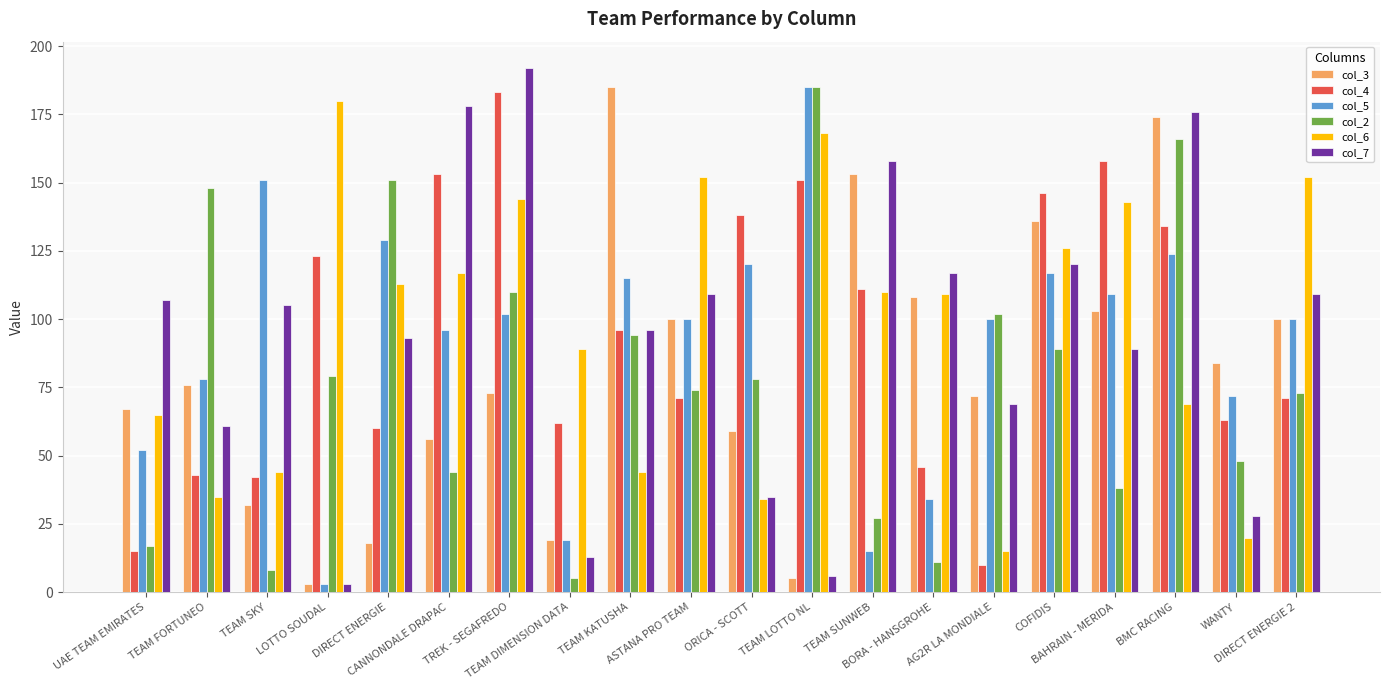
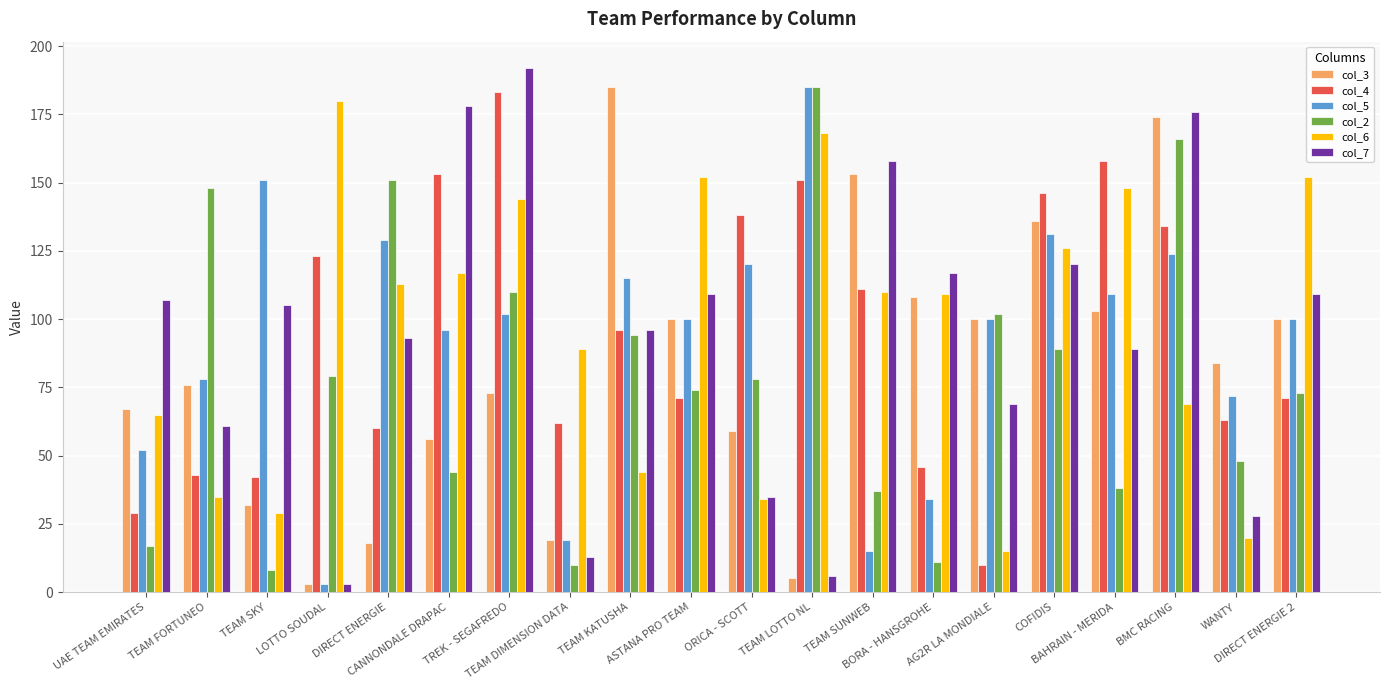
  {
    "col_3": {
      "UAE TEAM EMIRATES": 67,
      "TEAM FORTUNEO": 76,
      "TEAM SKY": 32,
      "LOTTO SOUDAL": 3,
      "DIRECT ENERGIE": 18,
      "CANNONDALE DRAPAC": 56,
      "TREK - SEGAFREDO": 73,
      "TEAM DIMENSION DATA": 19,
      "TEAM KATUSHA": 185,
      "ASTANA PRO TEAM": 100,
      "ORICA - SCOTT": 59,
      "TEAM LOTTO NL": 5,
      "TEAM SUNWEB": 153,
      "BORA - HANSGROHE": 108,
-     "AG2R LA MONDIALE": 72,
+     "AG2R LA MONDIALE": 100,
      "COFIDIS": 136,
      "BAHRAIN - MERIDA": 103,
      "BMC RACING": 174,
      "WANTY": 84,
      "DIRECT ENERGIE 2": 100
    },
    "col_4": {
-     "UAE TEAM EMIRATES": 15,
+     "UAE TEAM EMIRATES": 29,
      "TEAM FORTUNEO": 43,
      "TEAM SKY": 42,
      "LOTTO SOUDAL": 123,
      "DIRECT ENERGIE": 60,
      "CANNONDALE DRAPAC": 153,
      "TREK - SEGAFREDO": 183,
      "TEAM DIMENSION DATA": 62,
      "TEAM KATUSHA": 96,
      "ASTANA PRO TEAM": 71,
      "ORICA - SCOTT": 138,
      "TEAM LOTTO NL": 151,
      "TEAM SUNWEB": 111,
      "BORA - HANSGROHE": 46,
      "AG2R LA MONDIALE": 10,
      "COFIDIS": 146,
      "BAHRAIN - MERIDA": 158,
      "BMC RACING": 134,
      "WANTY": 63,
      "DIRECT ENERGIE 2": 71
    },
    "col_5": {
      "UAE TEAM EMIRATES": 52,
      "TEAM FORTUNEO": 78,
      "TEAM SKY": 151,
      "LOTTO SOUDAL": 3,
      "DIRECT ENERGIE": 129,
      "CANNONDALE DRAPAC": 96,
      "TREK - SEGAFREDO": 102,
      "TEAM DIMENSION DATA": 19,
      "TEAM KATUSHA": 115,
      "ASTANA PRO TEAM": 100,
      "ORICA - SCOTT": 120,
      "TEAM LOTTO NL": 185,
      "TEAM SUNWEB": 15,
      "BORA - HANSGROHE": 34,
      "AG2R LA MONDIALE": 100,
-     "COFIDIS": 117,
+     "COFIDIS": 131,
      "BAHRAIN - MERIDA": 109,
      "BMC RACING": 124,
      "WANTY": 72,
      "DIRECT ENERGIE 2": 100
    },
    "col_2": {
      "UAE TEAM EMIRATES": 17,
      "TEAM FORTUNEO": 148,
      "TEAM SKY": 8,
      "LOTTO SOUDAL": 79,
      "DIRECT ENERGIE": 151,
      "CANNONDALE DRAPAC": 44,
      "TREK - SEGAFREDO": 110,
-     "TEAM DIMENSION DATA": 5,
+     "TEAM DIMENSION DATA": 10,
      "TEAM KATUSHA": 94,
      "ASTANA PRO TEAM": 74,
      "ORICA - SCOTT": 78,
      "TEAM LOTTO NL": 185,
-     "TEAM SUNWEB": 27,
+     "TEAM SUNWEB": 37,
      "BORA - HANSGROHE": 11,
      "AG2R LA MONDIALE": 102,
      "COFIDIS": 89,
      "BAHRAIN - MERIDA": 38,
      "BMC RACING": 166,
      "WANTY": 48,
      "DIRECT ENERGIE 2": 73
    },
    "col_6": {
      "UAE TEAM EMIRATES": 65,
      "TEAM FORTUNEO": 35,
-     "TEAM SKY": 44,
+     "TEAM SKY": 29,
      "LOTTO SOUDAL": 180,
      "DIRECT ENERGIE": 113,
      "CANNONDALE DRAPAC": 117,
      "TREK - SEGAFREDO": 144,
      "TEAM DIMENSION DATA": 89,
      "TEAM KATUSHA": 44,
      "ASTANA PRO TEAM": 152,
      "ORICA - SCOTT": 34,
      "TEAM LOTTO NL": 168,
      "TEAM SUNWEB": 110,
      "BORA - HANSGROHE": 109,
      "AG2R LA MONDIALE": 15,
      "COFIDIS": 126,
-     "BAHRAIN - MERIDA": 143,
+     "BAHRAIN - MERIDA": 148,
      "BMC RACING": 69,
      "WANTY": 20,
      "DIRECT ENERGIE 2": 152
    },
    "col_7": {
      "UAE TEAM EMIRATES": 107,
      "TEAM FORTUNEO": 61,
      "TEAM SKY": 105,
      "LOTTO SOUDAL": 3,
      "DIRECT ENERGIE": 93,
      "CANNONDALE DRAPAC": 178,
      "TREK - SEGAFREDO": 192,
      "TEAM DIMENSION DATA": 13,
      "TEAM KATUSHA": 96,
      "ASTANA PRO TEAM": 109,
      "ORICA - SCOTT": 35,
      "TEAM LOTTO NL": 6,
      "TEAM SUNWEB": 158,
      "BORA - HANSGROHE": 117,
      "AG2R LA MONDIALE": 69,
      "COFIDIS": 120,
      "BAHRAIN - MERIDA": 89,
      "BMC RACING": 176,
      "WANTY": 28,
      "DIRECT ENERGIE 2": 109
    }
  }
